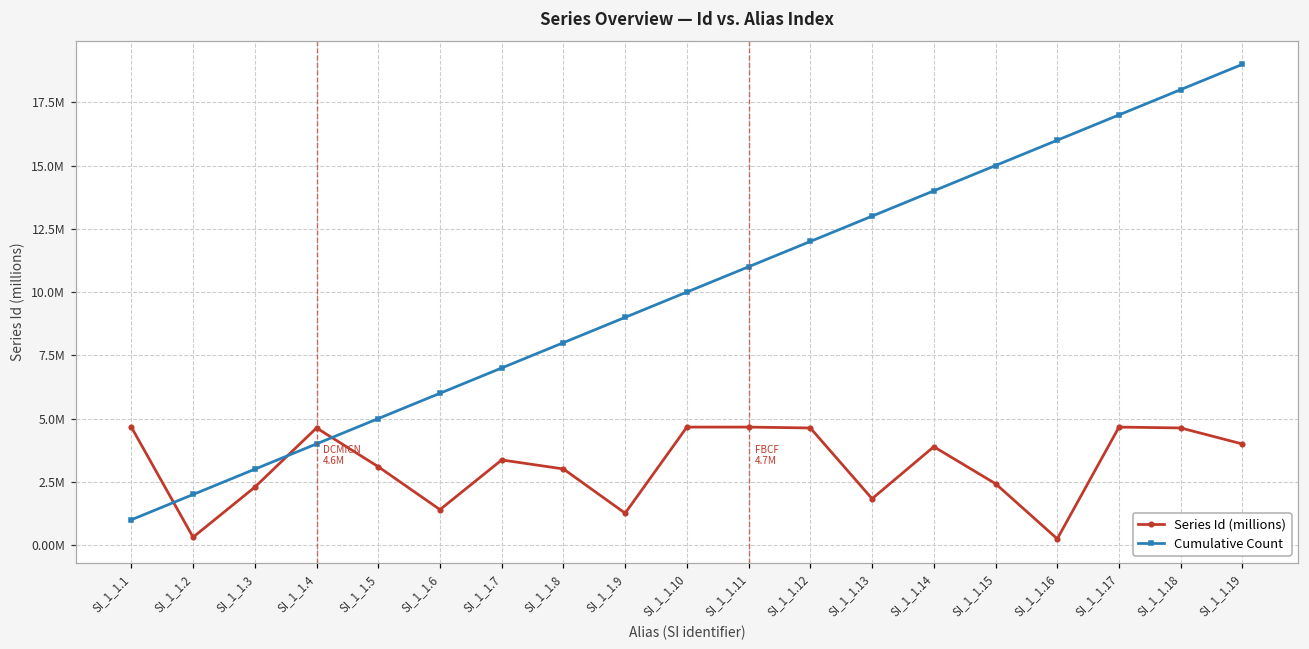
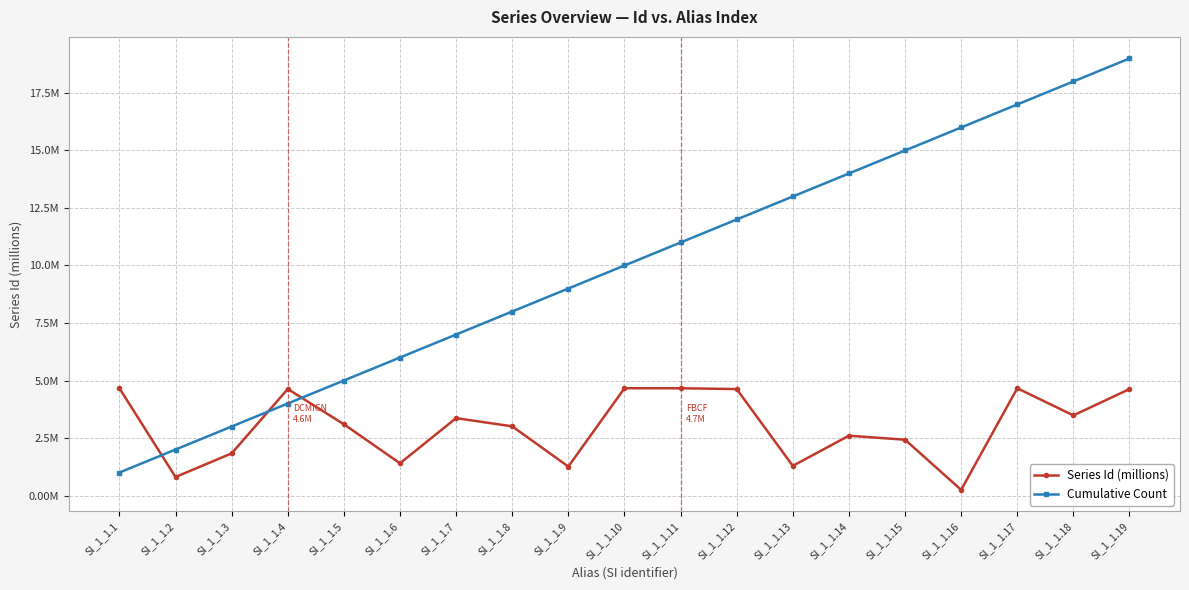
  {
    "Series Id (millions)": {
      "SI_1_1.1": 4700000,
-     "SI_1_1.2": 300000,
-     "SI_1_1.3": 2300000,
+     "SI_1_1.2": 800000,
+     "SI_1_1.3": 1800000,
      "SI_1_1.5": 3100000,
      "SI_1_1.6": 1400000,
      "SI_1_1.7": 3400000,
      "SI_1_1.8": 3000000,
      "SI_1_1.9": 1300000,
      "SI_1_1.10": 4700000,
      "SI_1_1.12": 4600000,
-     "SI_1_1.13": 1800000,
-     "SI_1_1.14": 3900000,
+     "SI_1_1.13": 1300000,
+     "SI_1_1.14": 2600000,
      "SI_1_1.15": 2400000,
      "SI_1_1.16": 200000,
      "SI_1_1.17": 4700000,
-     "SI_1_1.18": 4600000,
-     "SI_1_1.19": 4000000
+     "SI_1_1.18": 3500000,
+     "SI_1_1.19": 4600000
    },
    "Cumulative Count": {
      "SI_1_1.1": 1000000,
      "SI_1_1.2": 2000000,
      "SI_1_1.3": 3000000,
      "SI_1_1.5": 5000000,
      "SI_1_1.6": 6000000,
      "SI_1_1.7": 7000000,
      "SI_1_1.8": 8000000,
      "SI_1_1.9": 9000000,
      "SI_1_1.10": 10000000,
      "SI_1_1.11": 11000000,
      "SI_1_1.12": 12000000,
      "SI_1_1.13": 13000000,
      "SI_1_1.14": 14000000,
      "SI_1_1.15": 15000000,
      "SI_1_1.16": 16000000,
      "SI_1_1.17": 17000000,
      "SI_1_1.18": 18000000,
      "SI_1_1.19": 19000000
    }
  }
